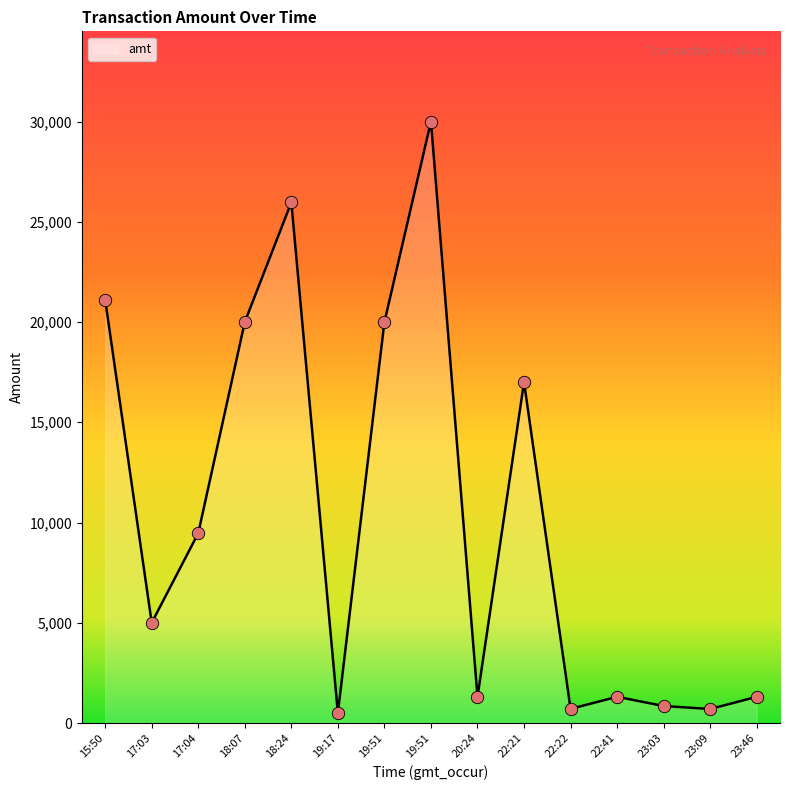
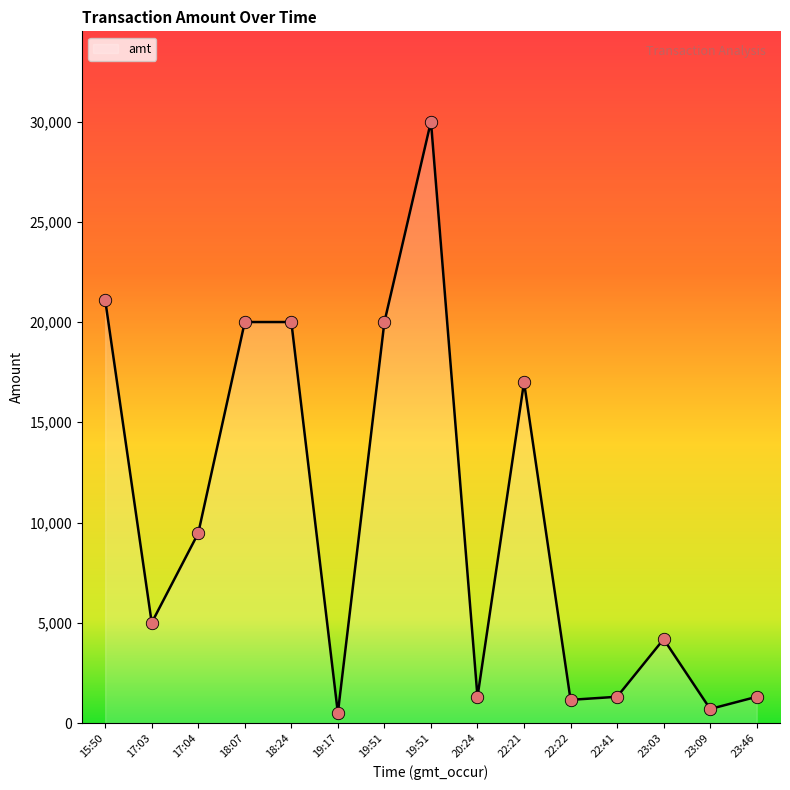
  {
    "15:50": "21,100",
    "17:03": "5,000",
    "17:04": "9,500",
    "18:07": "20,000",
-   "18:24": "26,000",
+   "18:24": "20,000",
    "19:17": "500",
    "20:24": "1,300",
    "22:21": "17,000",
-   "22:22": "700",
+   "22:22": "1,200",
    "22:41": "1,300",
-   "23:03": "800",
+   "23:03": "4,200",
    "23:09": "700",
    "23:46": "1,300"
  }
